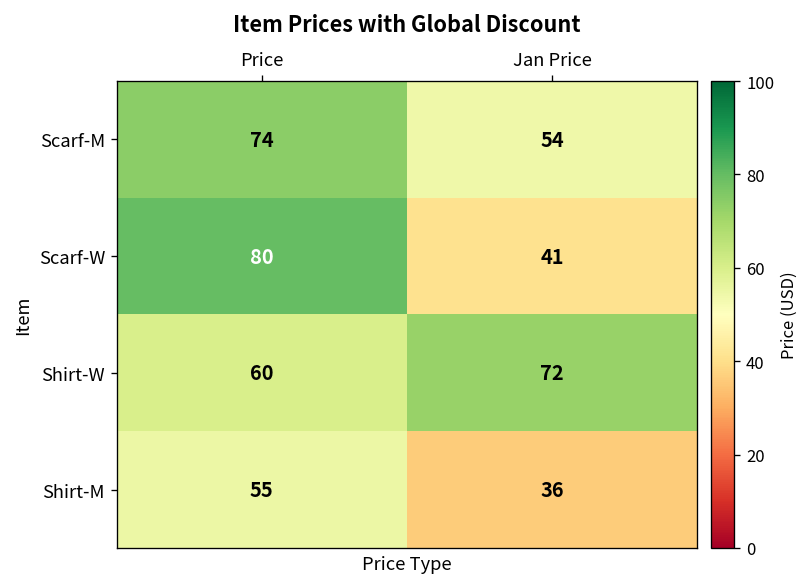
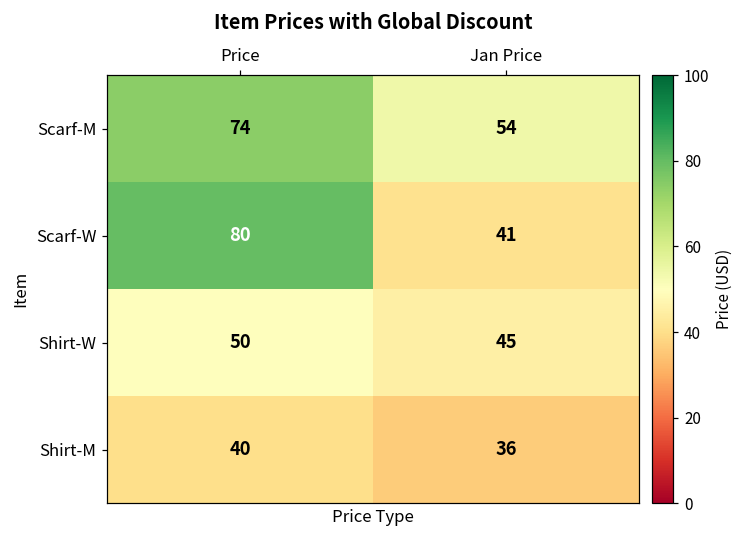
  {
    "Scarf-M": {
      "Price": 74,
      "Jan Price": 54
    },
    "Scarf-W": {
      "Price": 80,
      "Jan Price": 41
    },
    "Shirt-W": {
-     "Price": 60,
-     "Jan Price": 72
+     "Price": 50,
+     "Jan Price": 45
    },
    "Shirt-M": {
-     "Price": 55,
+     "Price": 40,
      "Jan Price": 36
    }
  }
